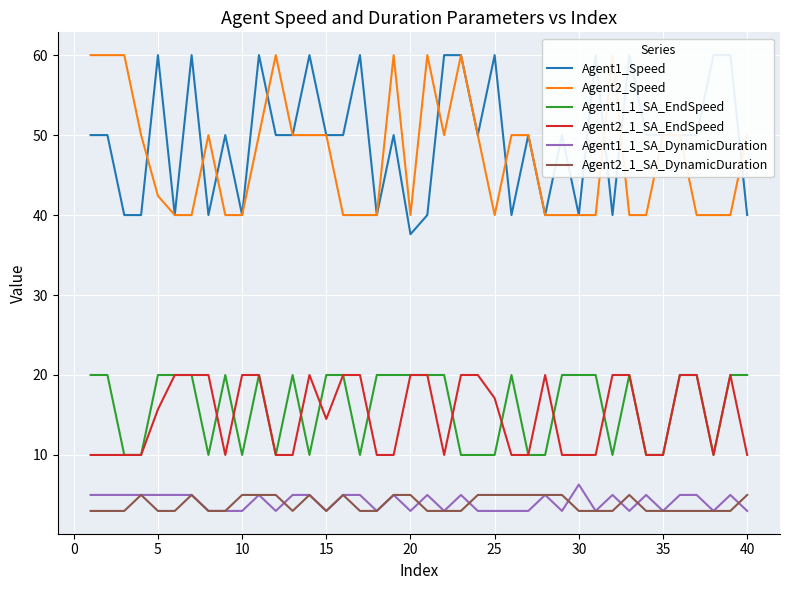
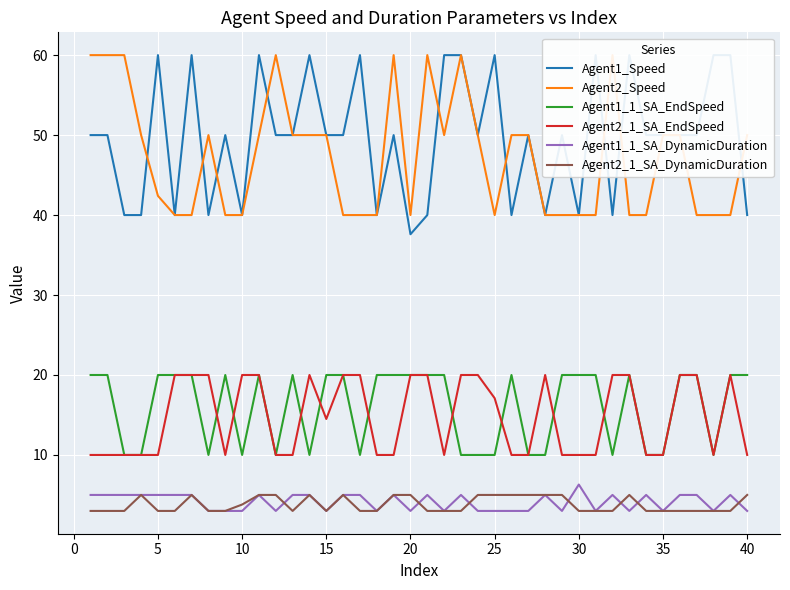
  {
    "Agent1_Speed": {
      "5": 60,
      "20": 38,
      "25": 60,
      "40": 40
    },
    "Agent2_Speed": {
      "5": 42,
      "20": 40,
      "25": 40
    },
    "Agent1_1_SA_EndSpeed": {
      "5": 20,
      "10": 10,
      "15": 20,
      "25": 10,
      "30": 20,
      "40": 20
    },
    "Agent2_1_SA_EndSpeed": {
-     "5": 16,
+     "5": 10,
      "10": 20,
      "15": 15,
      "25": 17,
      "30": 10,
      "40": 10
    },
    "Agent1_1_SA_DynamicDuration": {
      "5": 5,
      "10": 3,
      "20": 3,
      "25": 3,
      "30": 6,
      "40": 3
    },
    "Agent2_1_SA_DynamicDuration": {
      "5": 3,
-     "10": 5,
+     "10": 4,
      "20": 5,
      "25": 5,
      "30": 3,
      "40": 5
    }
  }
